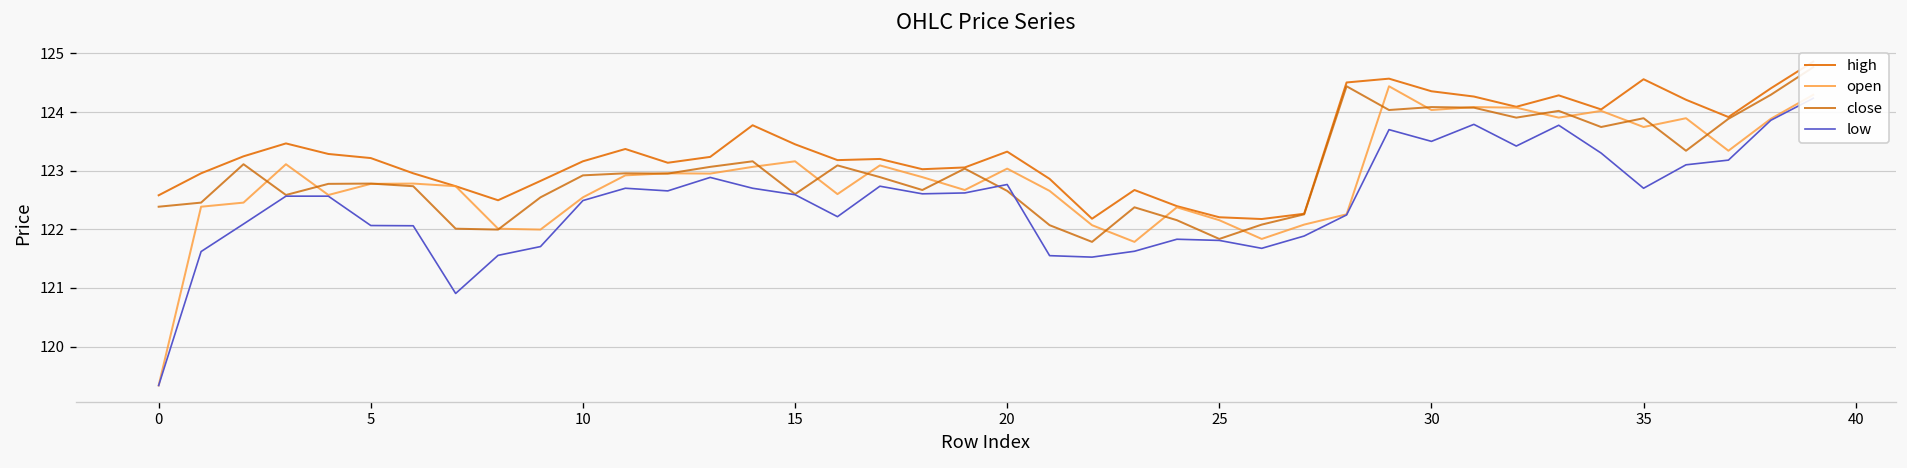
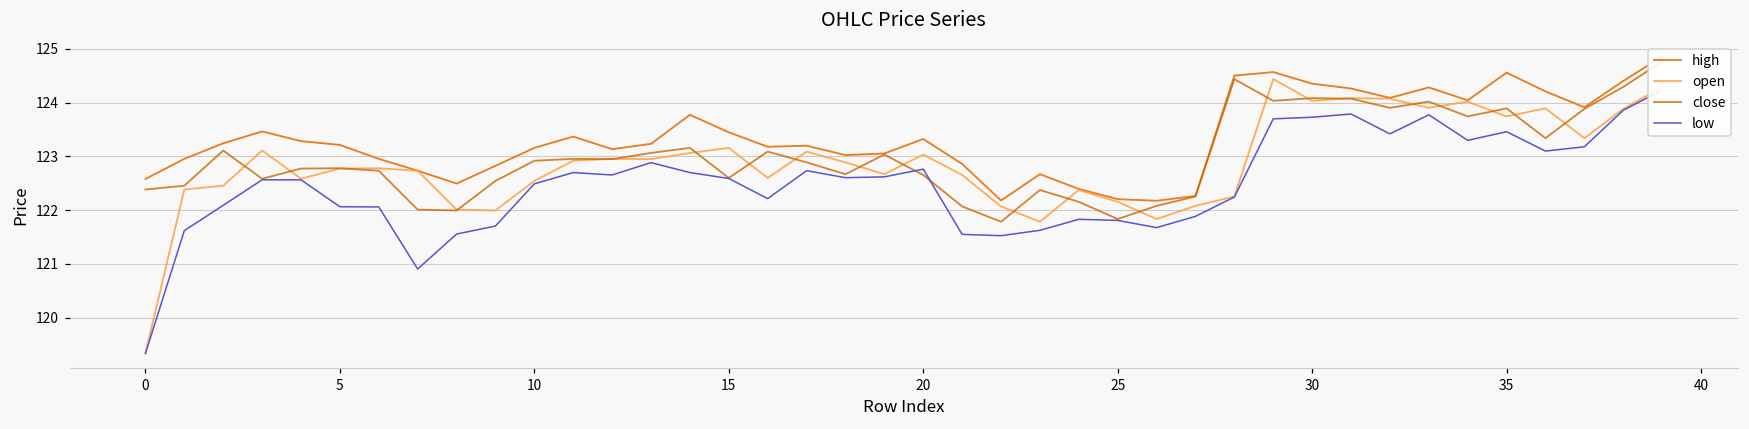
  {
    "low": {
      "5": 122.1,
      "10": 122.5,
      "20": 122.8,
-     "30": 123.5,
-     "35": 122.7
+     "30": 123.7,
+     "35": 123.5
    }
  }
